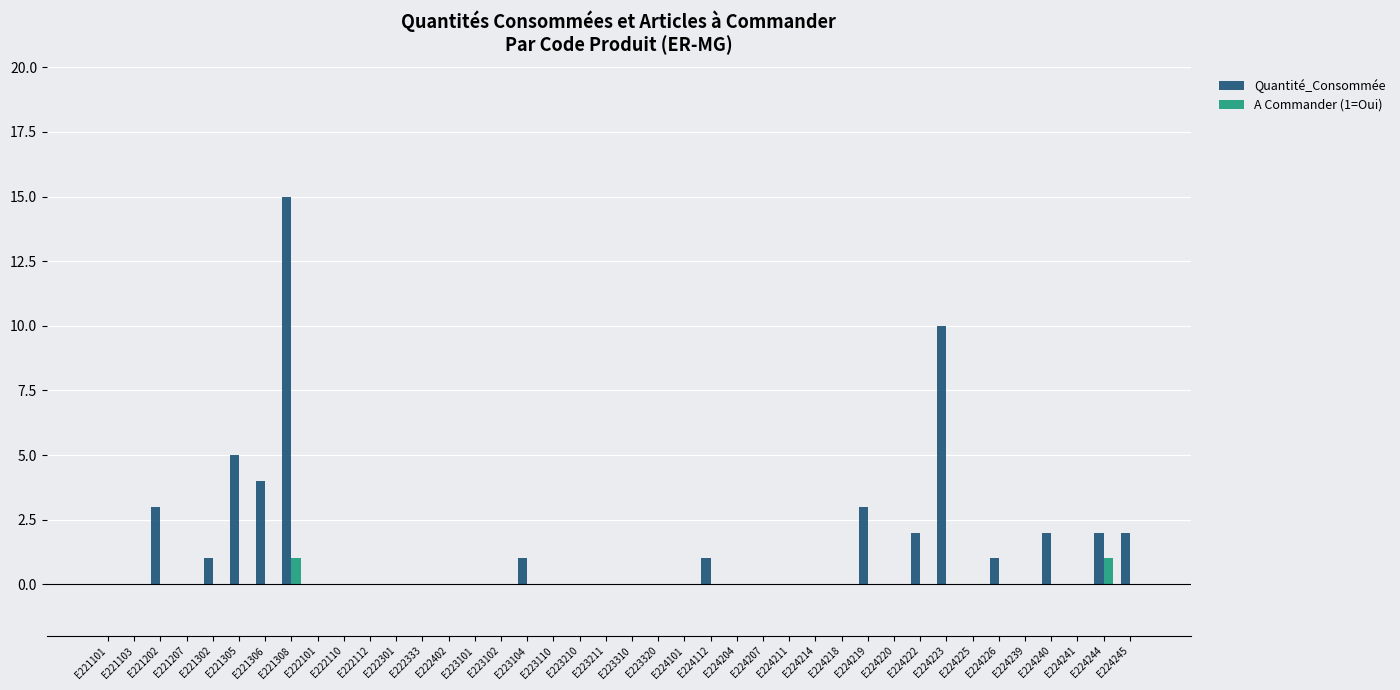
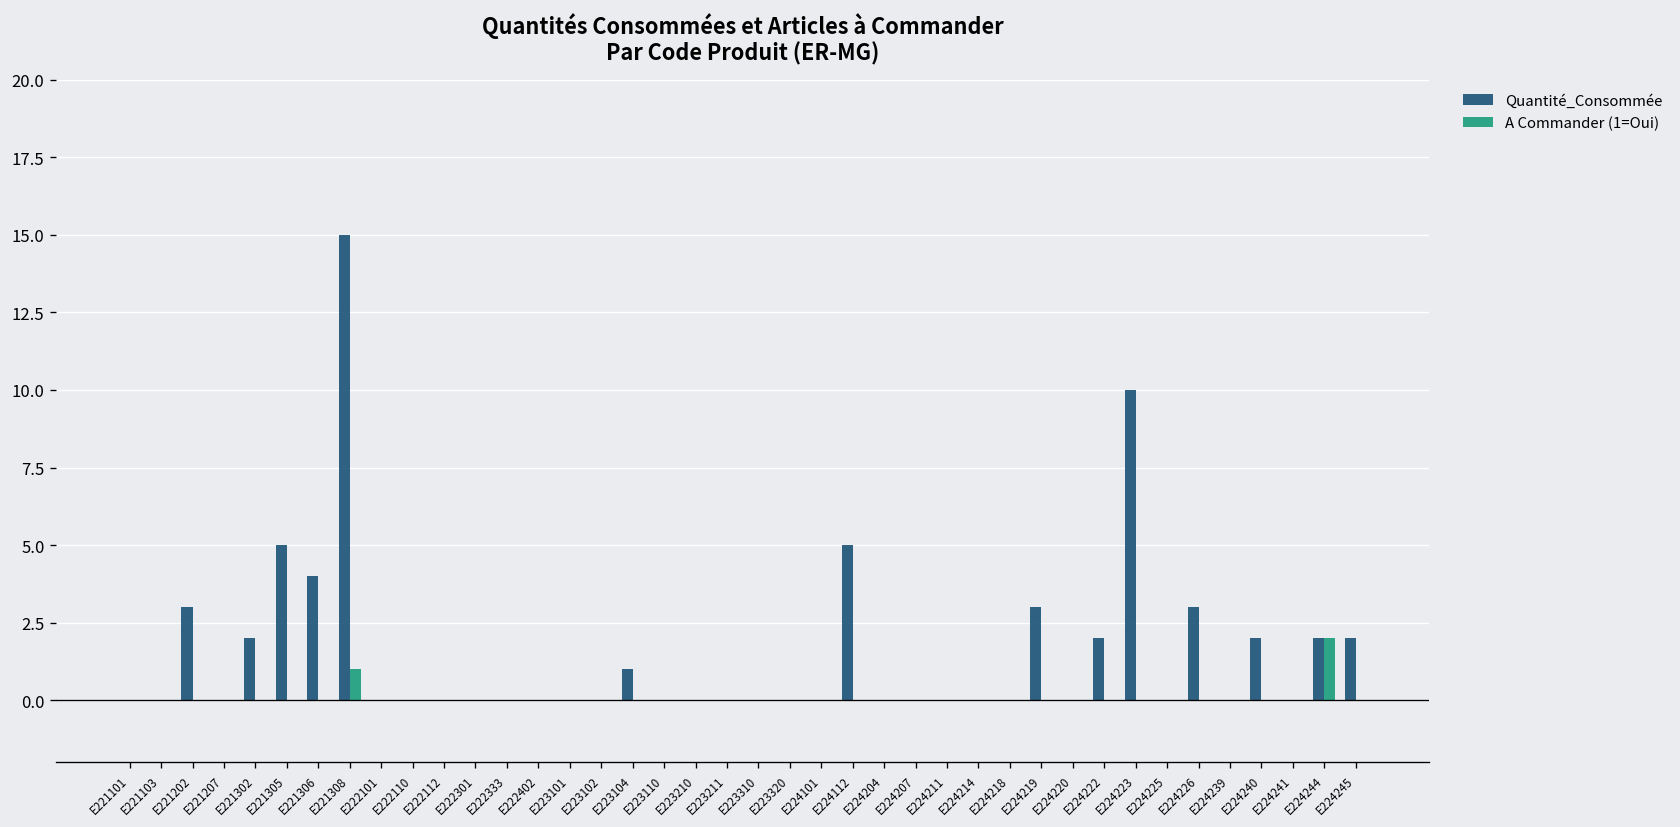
  {
    "Quantité_Consommée": {
      "E221101": 0,
      "E221103": 0,
      "E221202": 3,
      "E221207": 0,
-     "E221302": 1,
+     "E221302": 2,
      "E221305": 5,
      "E221306": 4,
      "E221308": 15,
      "E222101": 0,
      "E222110": 0,
      "E222112": 0,
      "E222301": 0,
      "E222333": 0,
      "E222402": 0,
      "E223101": 0,
      "E223102": 0,
      "E223104": 1,
      "E223110": 0,
      "E223210": 0,
      "E223211": 0,
      "E223310": 0,
      "E223320": 0,
      "E224101": 0,
-     "E224112": 1,
+     "E224112": 5,
      "E224204": 0,
      "E224207": 0,
      "E224211": 0,
      "E224214": 0,
      "E224218": 0,
      "E224219": 3,
      "E224220": 0,
      "E224222": 2,
      "E224223": 10,
      "E224225": 0,
-     "E224226": 1,
+     "E224226": 3,
      "E224239": 0,
      "E224240": 2,
      "E224241": 0,
      "E224244": 2,
      "E224245": 2
    },
    "A Commander (1=Oui)": {
      "E221101": 0,
      "E221103": 0,
      "E221202": 0,
      "E221207": 0,
      "E221302": 0,
      "E221305": 0,
      "E221306": 0,
      "E221308": 1,
      "E222101": 0,
      "E222110": 0,
      "E222112": 0,
      "E222301": 0,
      "E222333": 0,
      "E222402": 0,
      "E223101": 0,
      "E223102": 0,
      "E223104": 0,
      "E223110": 0,
      "E223210": 0,
      "E223211": 0,
      "E223310": 0,
      "E223320": 0,
      "E224101": 0,
      "E224112": 0,
      "E224204": 0,
      "E224207": 0,
      "E224211": 0,
      "E224214": 0,
      "E224218": 0,
      "E224219": 0,
      "E224220": 0,
      "E224222": 0,
      "E224223": 0,
      "E224225": 0,
      "E224226": 0,
      "E224239": 0,
      "E224240": 0,
      "E224241": 0,
-     "E224244": 1,
+     "E224244": 2,
      "E224245": 0
    }
  }
